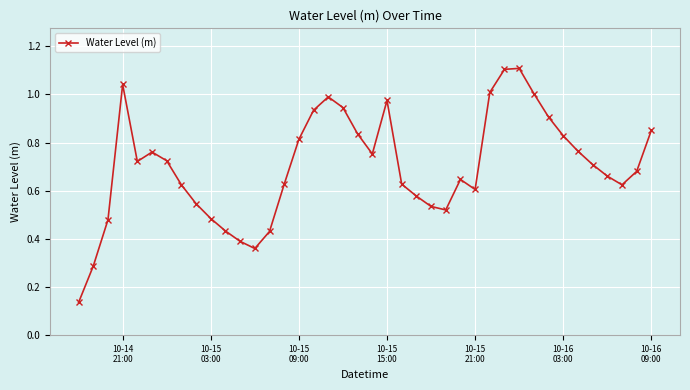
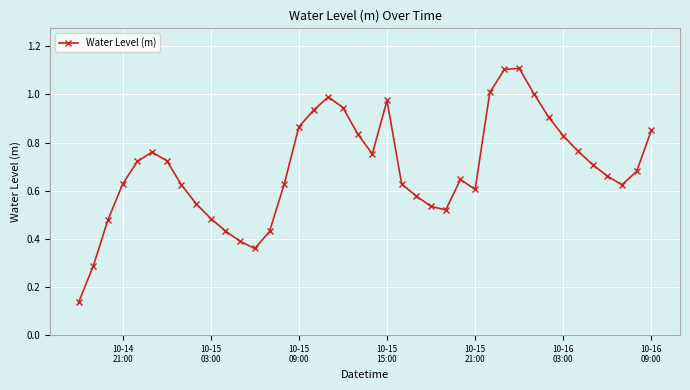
  {
-   "10-14 21:00": 1.04,
+   "10-14 21:00": 0.63,
    "10-15 03:00": 0.48,
-   "10-15 09:00": 0.81,
+   "10-15 09:00": 0.87,
    "10-15 15:00": 0.97,
    "10-15 21:00": 0.61,
    "10-16 03:00": 0.83,
    "10-16 09:00": 0.85
  }
